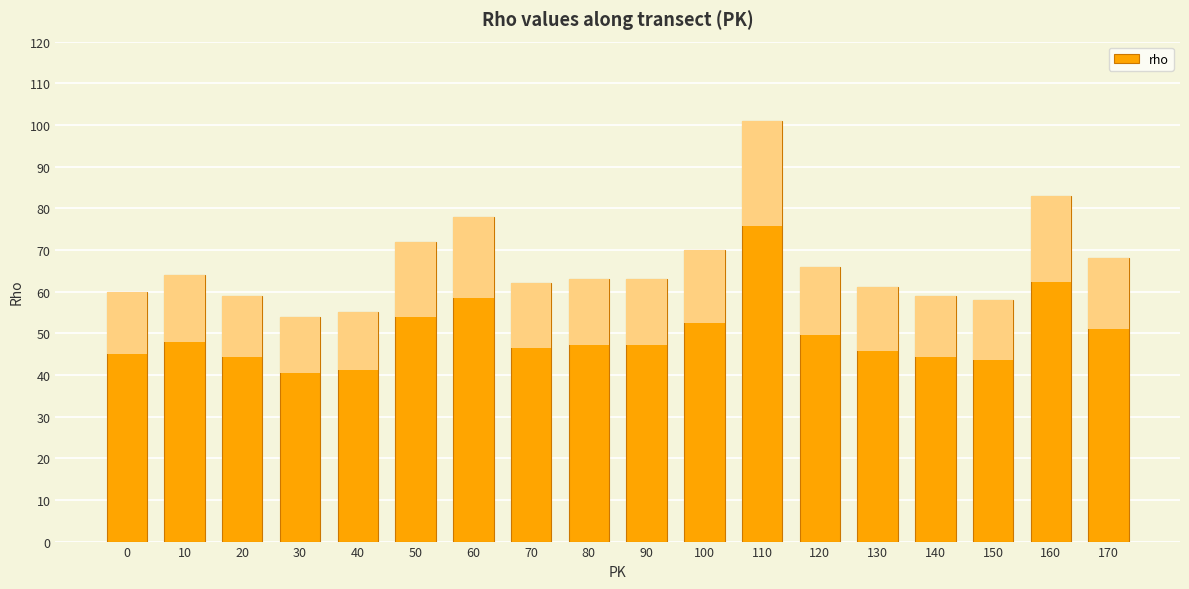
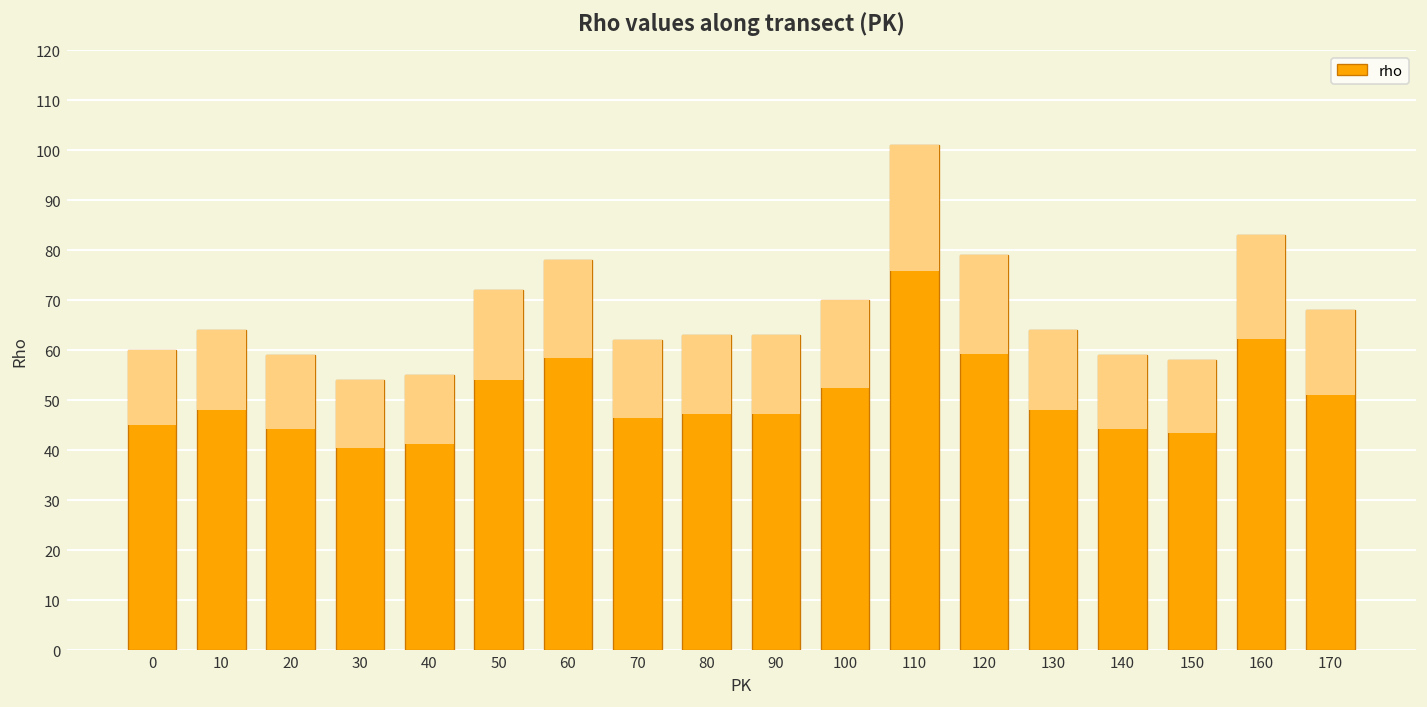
  {
    "rho": {
      "0": 60,
      "10": 64,
      "20": 59,
      "30": 54,
      "40": 55,
      "50": 72,
      "60": 78,
      "70": 62,
      "80": 63,
      "90": 63,
      "100": 70,
      "110": 101,
-     "120": 66,
-     "130": 61,
+     "120": 79,
+     "130": 64,
      "140": 59,
      "150": 58,
      "160": 83,
      "170": 68
    }
  }
